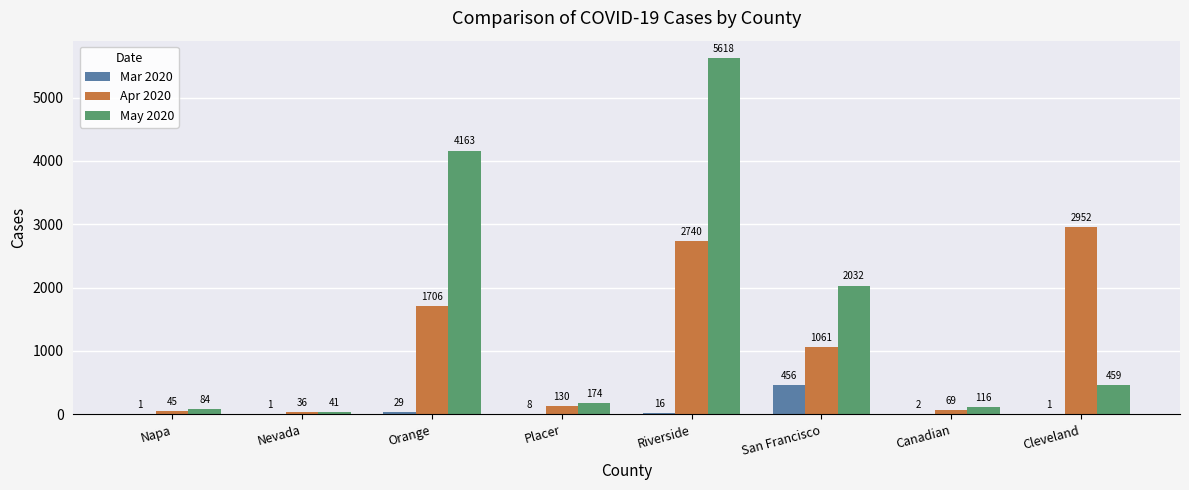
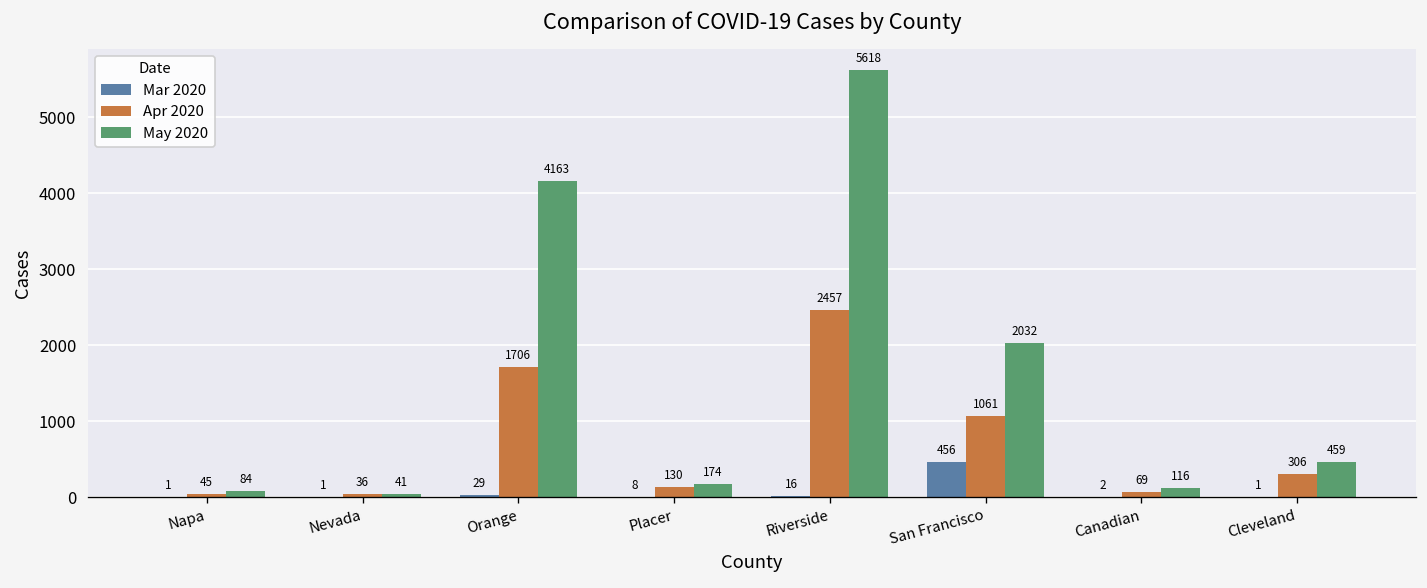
  {
    "Mar 2020": {
      "Napa": 1,
      "Nevada": 1,
      "Orange": 29,
      "Placer": 8,
      "Riverside": 16,
      "San Francisco": 456,
      "Canadian": 2,
      "Cleveland": 1
    },
    "Apr 2020": {
      "Napa": 45,
      "Nevada": 36,
      "Orange": 1706,
      "Placer": 130,
-     "Riverside": 2740,
+     "Riverside": 2457,
      "San Francisco": 1061,
      "Canadian": 69,
-     "Cleveland": 2952
+     "Cleveland": 306
    },
    "May 2020": {
      "Napa": 84,
      "Nevada": 41,
      "Orange": 4163,
      "Placer": 174,
      "Riverside": 5618,
      "San Francisco": 2032,
      "Canadian": 116,
      "Cleveland": 459
    }
  }
